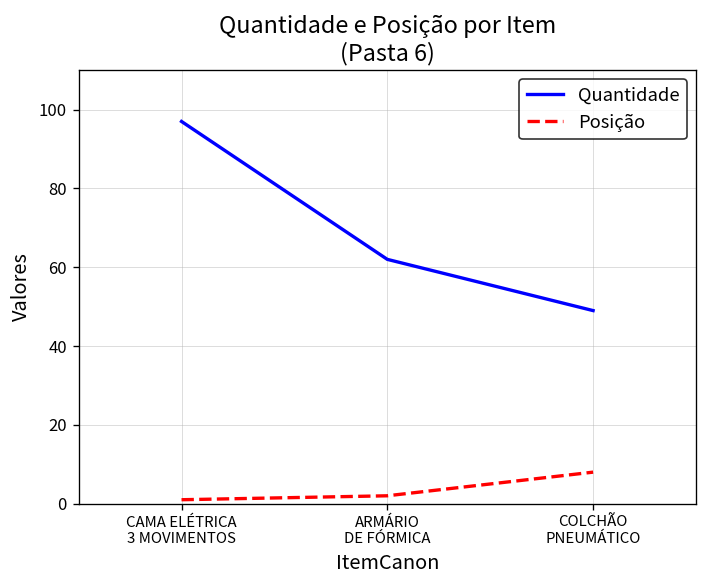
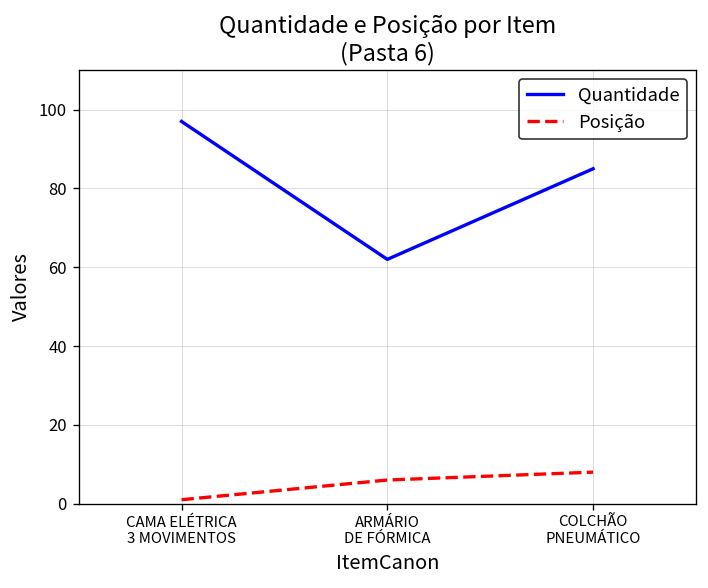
  {
    "Quantidade": {
      "CAMA ELÉTRICA 3 MOVIMENTOS": 97,
      "ARMÁRIO DE FÓRMICA": 62,
-     "COLCHÃO PNEUMÁTICO": 49
+     "COLCHÃO PNEUMÁTICO": 85
    },
    "Posição": {
      "CAMA ELÉTRICA 3 MOVIMENTOS": 1,
-     "ARMÁRIO DE FÓRMICA": 2,
+     "ARMÁRIO DE FÓRMICA": 6,
      "COLCHÃO PNEUMÁTICO": 8
    }
  }
